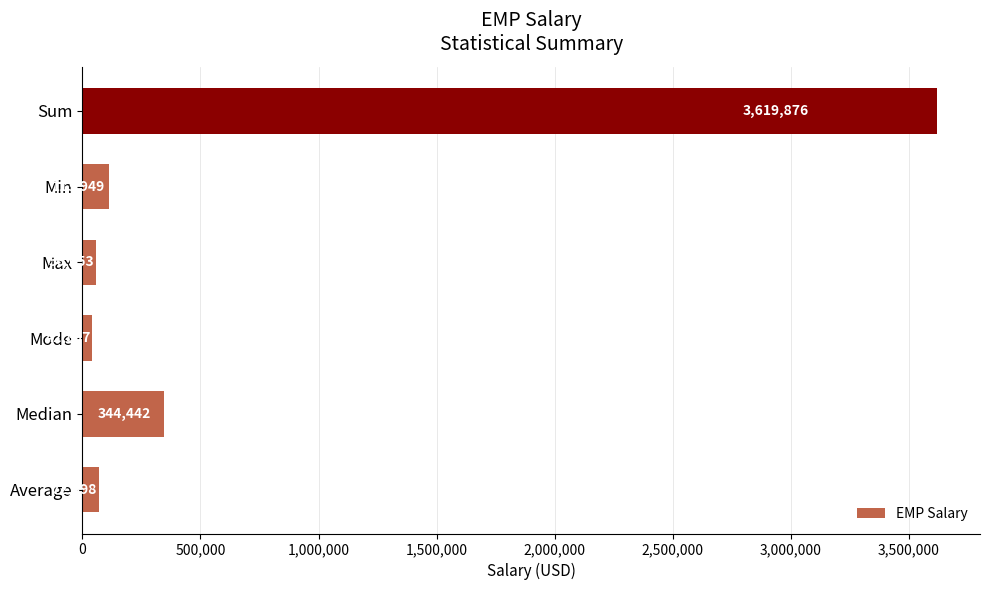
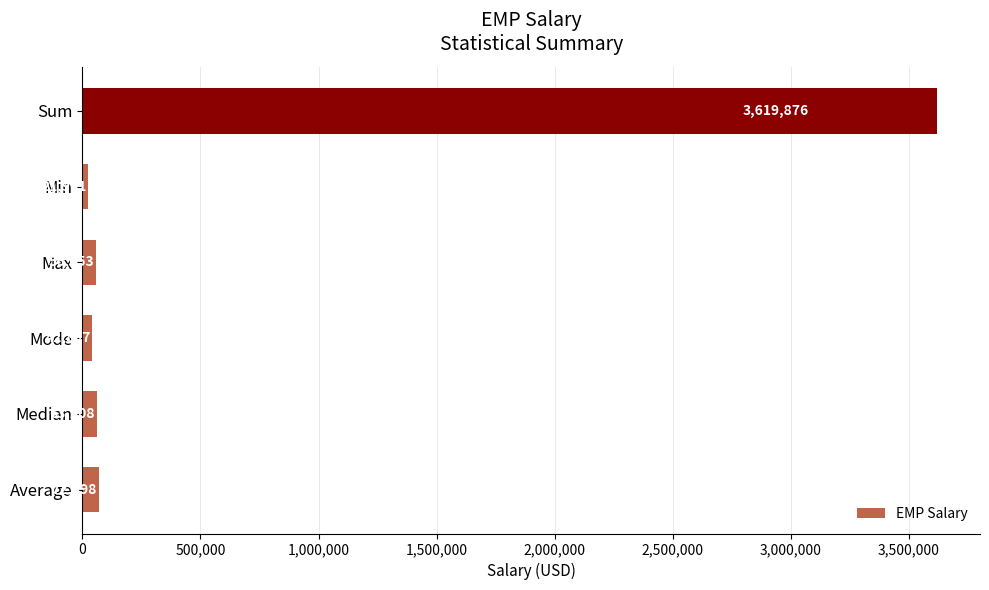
  {
-   "Min": "110,000",
+   "Min": "20,000",
    "Max": "60,000",
    "Mode": "40,000",
-   "Median": "340,000",
+   "Median": "60,000",
    "Average": "70,000"
  }
